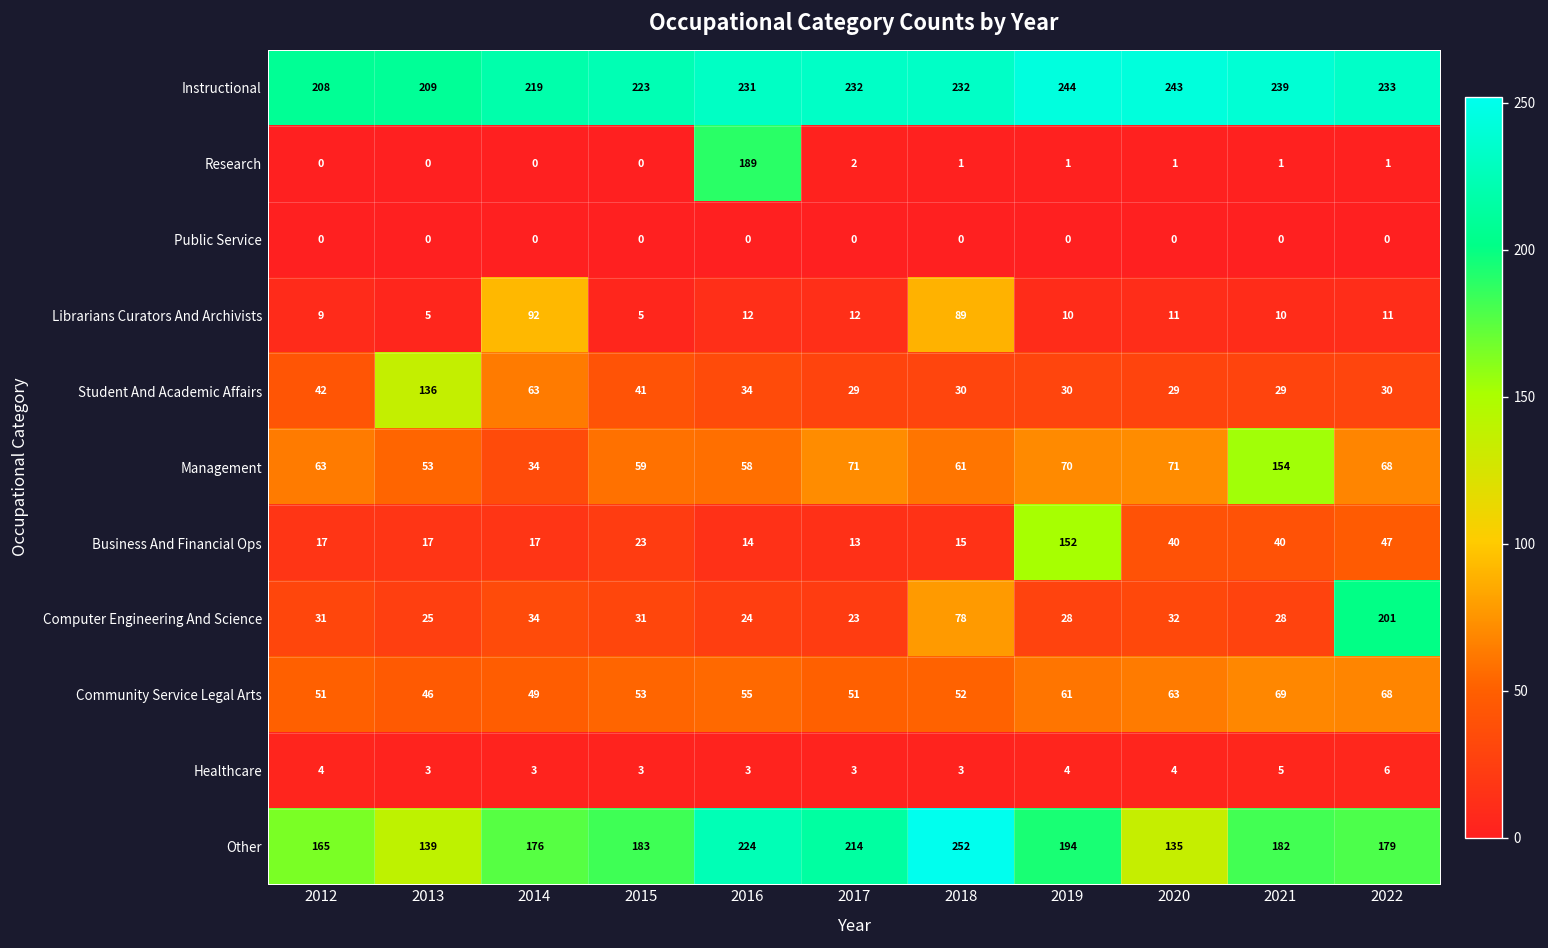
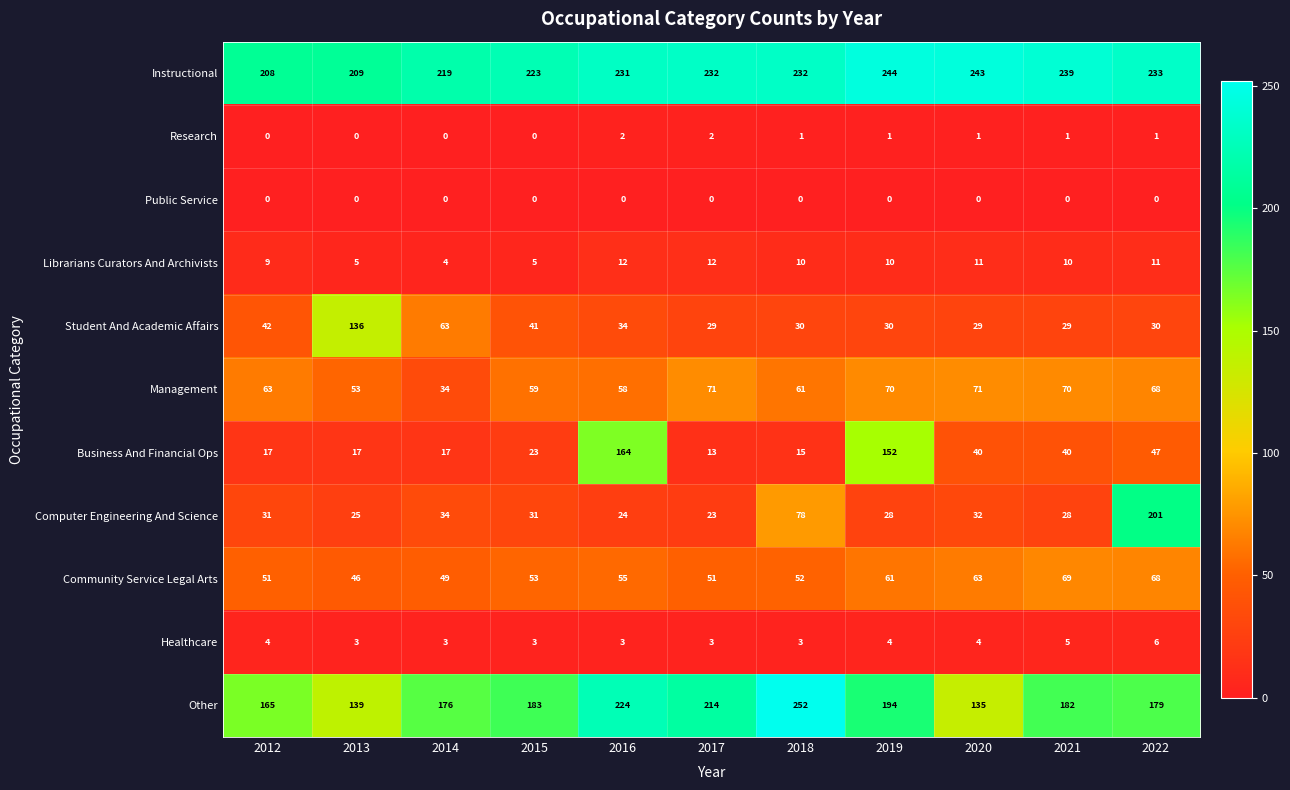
  {
    "Instructional": {
      "2012": 208,
      "2013": 209,
      "2014": 219,
      "2015": 223,
      "2016": 231,
      "2017": 232,
      "2018": 232,
      "2019": 244,
      "2020": 243,
      "2021": 239,
      "2022": 233
    },
    "Research": {
      "2012": 0,
      "2013": 0,
      "2014": 0,
      "2015": 0,
-     "2016": 189,
+     "2016": 2,
      "2017": 2,
      "2018": 1,
      "2019": 1,
      "2020": 1,
      "2021": 1,
      "2022": 1
    },
    "Public Service": {
      "2012": 0,
      "2013": 0,
      "2014": 0,
      "2015": 0,
      "2016": 0,
      "2017": 0,
      "2018": 0,
      "2019": 0,
      "2020": 0,
      "2021": 0,
      "2022": 0
    },
    "Librarians Curators And Archivists": {
      "2012": 9,
      "2013": 5,
-     "2014": 92,
+     "2014": 4,
      "2015": 5,
      "2016": 12,
      "2017": 12,
-     "2018": 89,
+     "2018": 10,
      "2019": 10,
      "2020": 11,
      "2021": 10,
      "2022": 11
    },
    "Student And Academic Affairs": {
      "2012": 42,
      "2013": 136,
      "2014": 63,
      "2015": 41,
      "2016": 34,
      "2017": 29,
      "2018": 30,
      "2019": 30,
      "2020": 29,
      "2021": 29,
      "2022": 30
    },
    "Management": {
      "2012": 63,
      "2013": 53,
      "2014": 34,
      "2015": 59,
      "2016": 58,
      "2017": 71,
      "2018": 61,
      "2019": 70,
      "2020": 71,
-     "2021": 154,
+     "2021": 70,
      "2022": 68
    },
    "Business And Financial Ops": {
      "2012": 17,
      "2013": 17,
      "2014": 17,
      "2015": 23,
-     "2016": 14,
+     "2016": 164,
      "2017": 13,
      "2018": 15,
      "2019": 152,
      "2020": 40,
      "2021": 40,
      "2022": 47
    },
    "Computer Engineering And Science": {
      "2012": 31,
      "2013": 25,
      "2014": 34,
      "2015": 31,
      "2016": 24,
      "2017": 23,
      "2018": 78,
      "2019": 28,
      "2020": 32,
      "2021": 28,
      "2022": 201
    },
    "Community Service Legal Arts": {
      "2012": 51,
      "2013": 46,
      "2014": 49,
      "2015": 53,
      "2016": 55,
      "2017": 51,
      "2018": 52,
      "2019": 61,
      "2020": 63,
      "2021": 69,
      "2022": 68
    },
    "Healthcare": {
      "2012": 4,
      "2013": 3,
      "2014": 3,
      "2015": 3,
      "2016": 3,
      "2017": 3,
      "2018": 3,
      "2019": 4,
      "2020": 4,
      "2021": 5,
      "2022": 6
    },
    "Other": {
      "2012": 165,
      "2013": 139,
      "2014": 176,
      "2015": 183,
      "2016": 224,
      "2017": 214,
      "2018": 252,
      "2019": 194,
      "2020": 135,
      "2021": 182,
      "2022": 179
    }
  }
